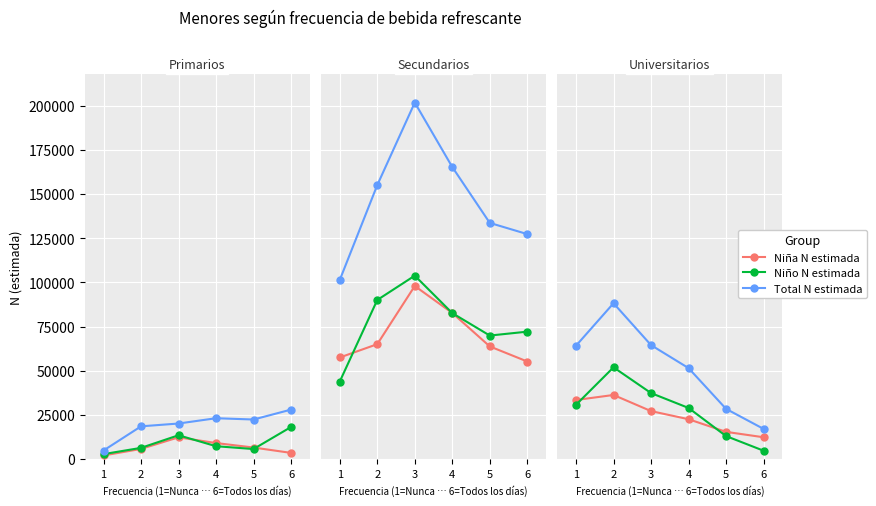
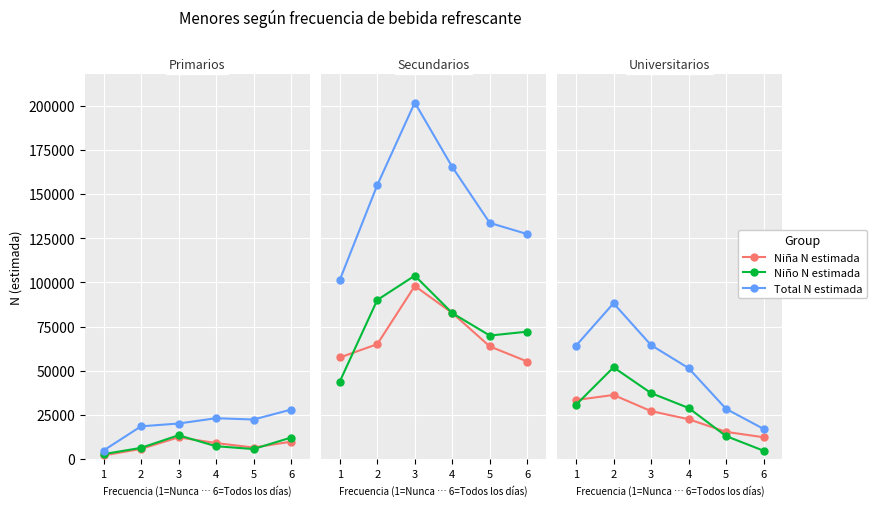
  {
    "Primarios": {
      "Niña N estimada": {
        "4": 9000,
-       "6": 3000
+       "6": 10000
      },
      "Niño N estimada": {
        "4": 7000,
-       "6": 18000
+       "6": 12000
      },
      "Total N estimada": {
        "1": 5000,
        "2": 19000,
        "3": 20000,
        "4": 23000,
        "5": 22000,
        "6": 28000
      }
    }
  }
